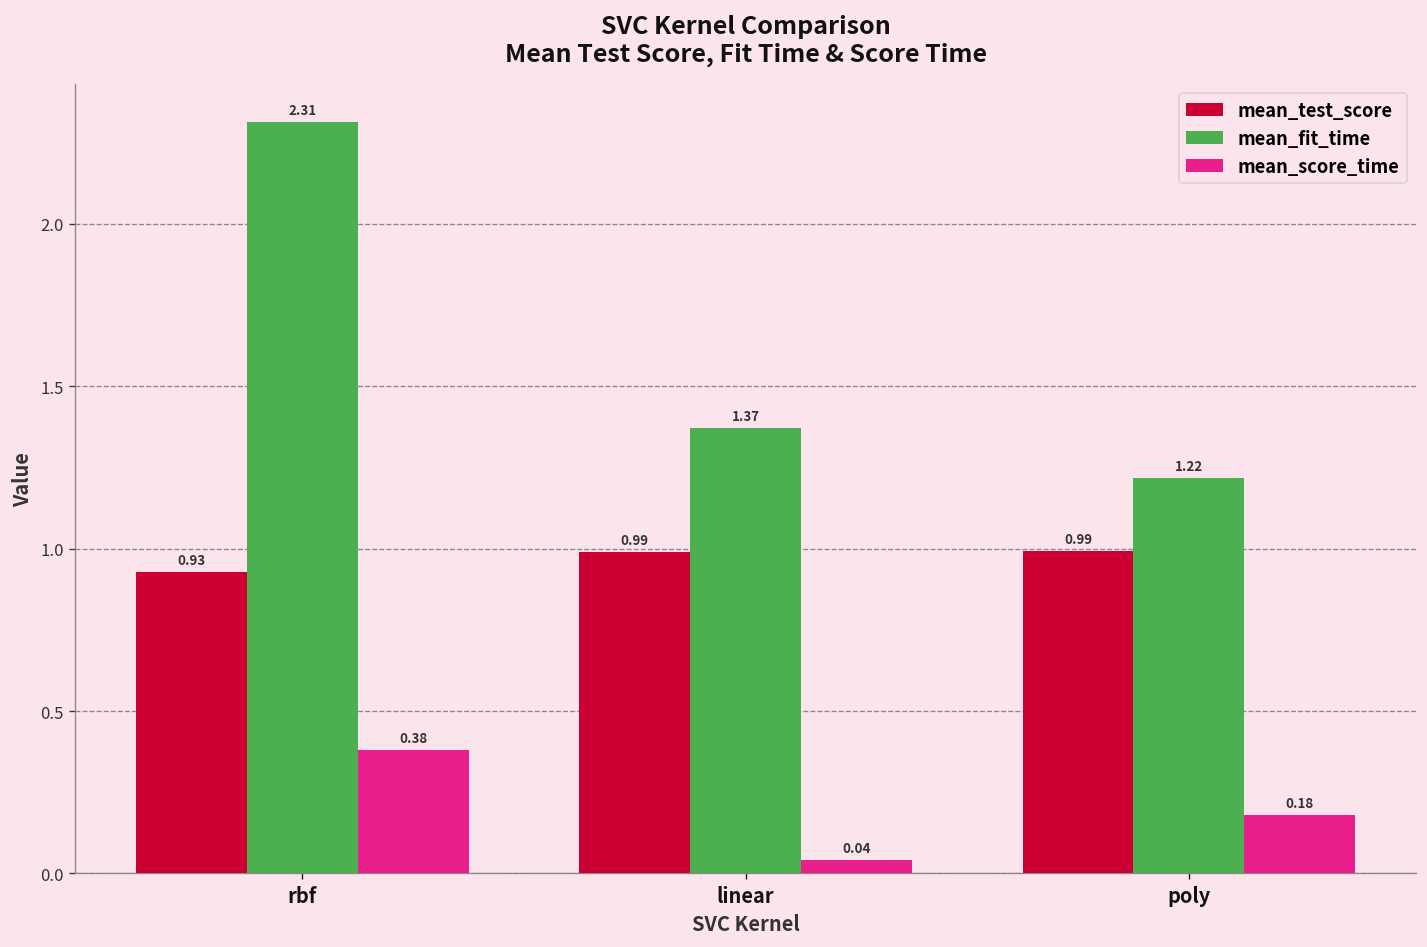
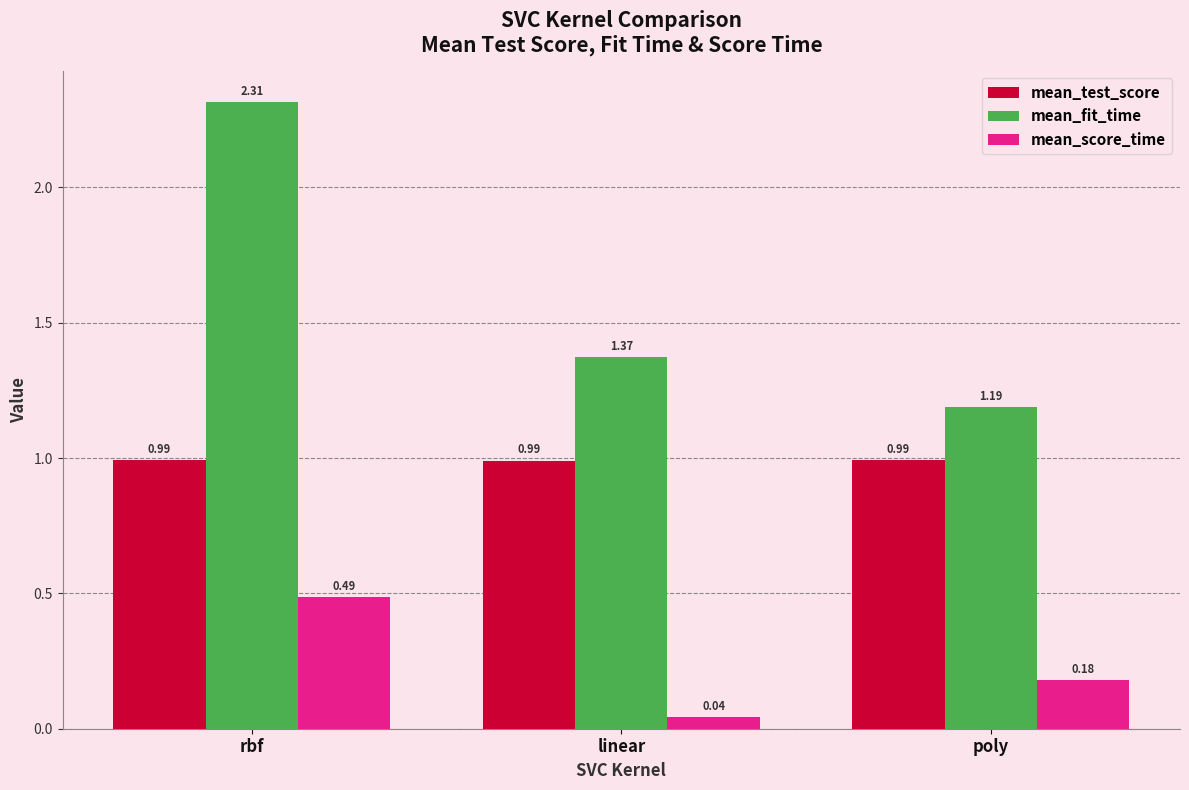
  {
    "mean_test_score": {
-     "rbf": 0.93,
+     "rbf": 0.99,
      "linear": 0.99,
      "poly": 0.99
    },
    "mean_fit_time": {
      "rbf": 2.31,
      "linear": 1.37,
-     "poly": 1.22
+     "poly": 1.19
    },
    "mean_score_time": {
-     "rbf": 0.38,
+     "rbf": 0.49,
      "linear": 0.04,
      "poly": 0.18
    }
  }
